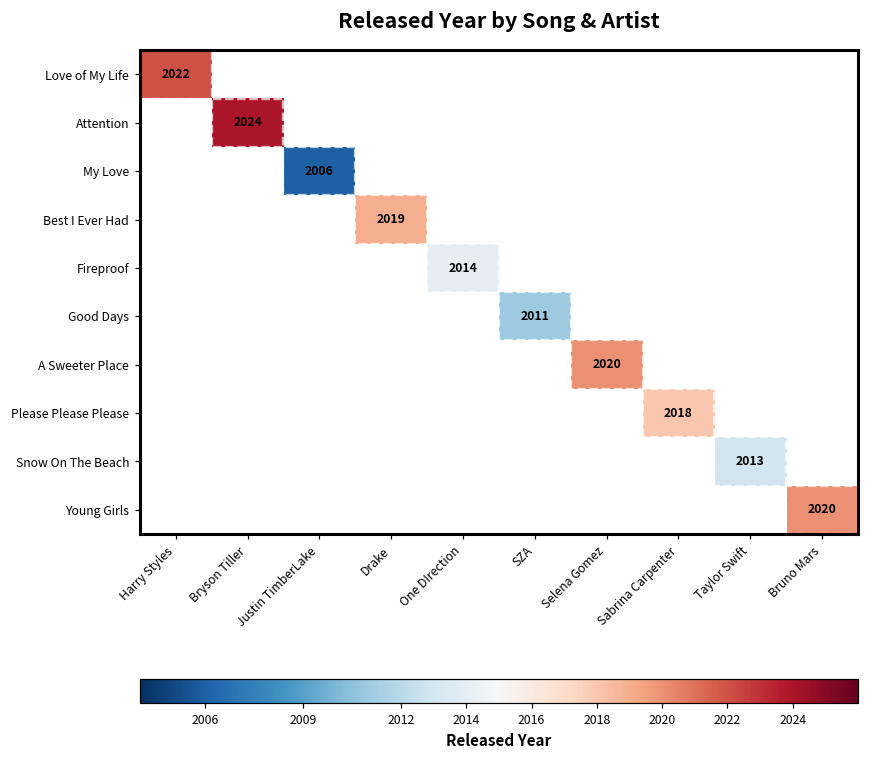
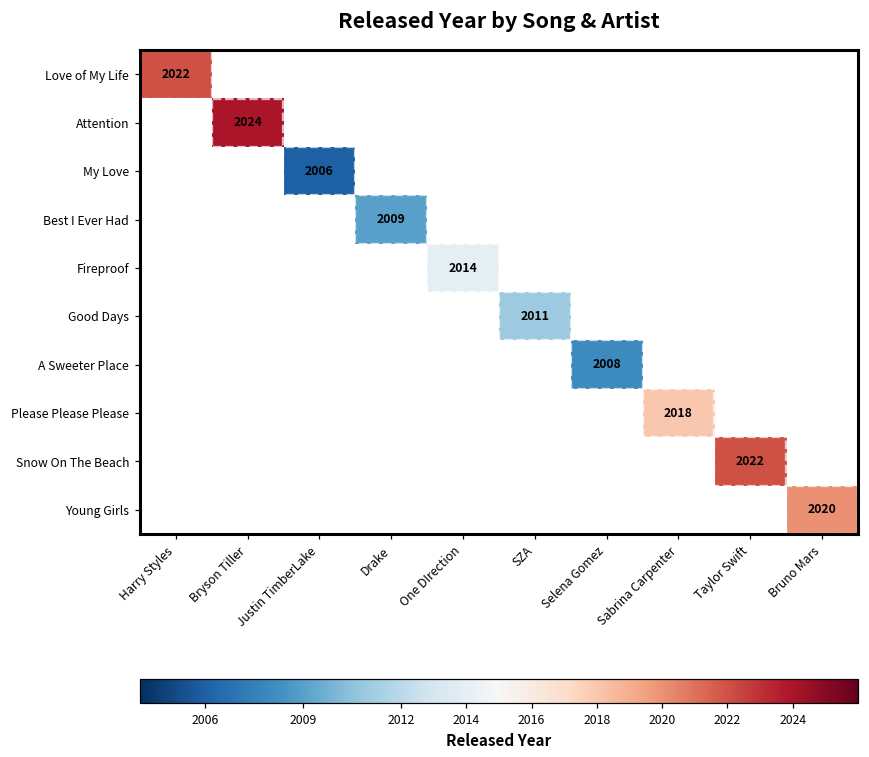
  {
    "Love of My Life": {
      "Harry Styles": 2022
    },
    "Attention": {
      "Bryson Tiller": 2024
    },
    "My Love": {
      "Justin TimberLake": 2006
    },
    "Best I Ever Had": {
-     "Drake": 2019
+     "Drake": 2009
    },
    "Fireproof": {
      "One DIrection": 2014
    },
    "Good Days": {
      "SZA": 2011
    },
    "A Sweeter Place": {
-     "Selena Gomez": 2020
+     "Selena Gomez": 2008
    },
    "Please Please Please": {
      "Sabrina Carpenter": 2018
    },
    "Snow On The Beach": {
-     "Taylor Swift": 2013
+     "Taylor Swift": 2022
    },
    "Young Girls": {
      "Bruno Mars": 2020
    }
  }
